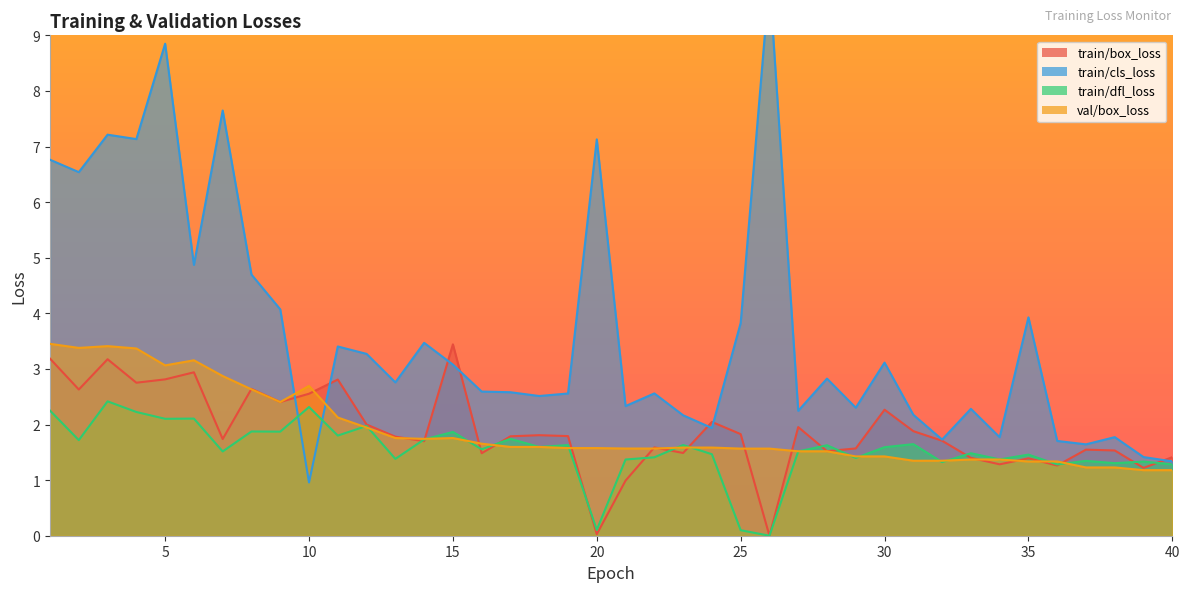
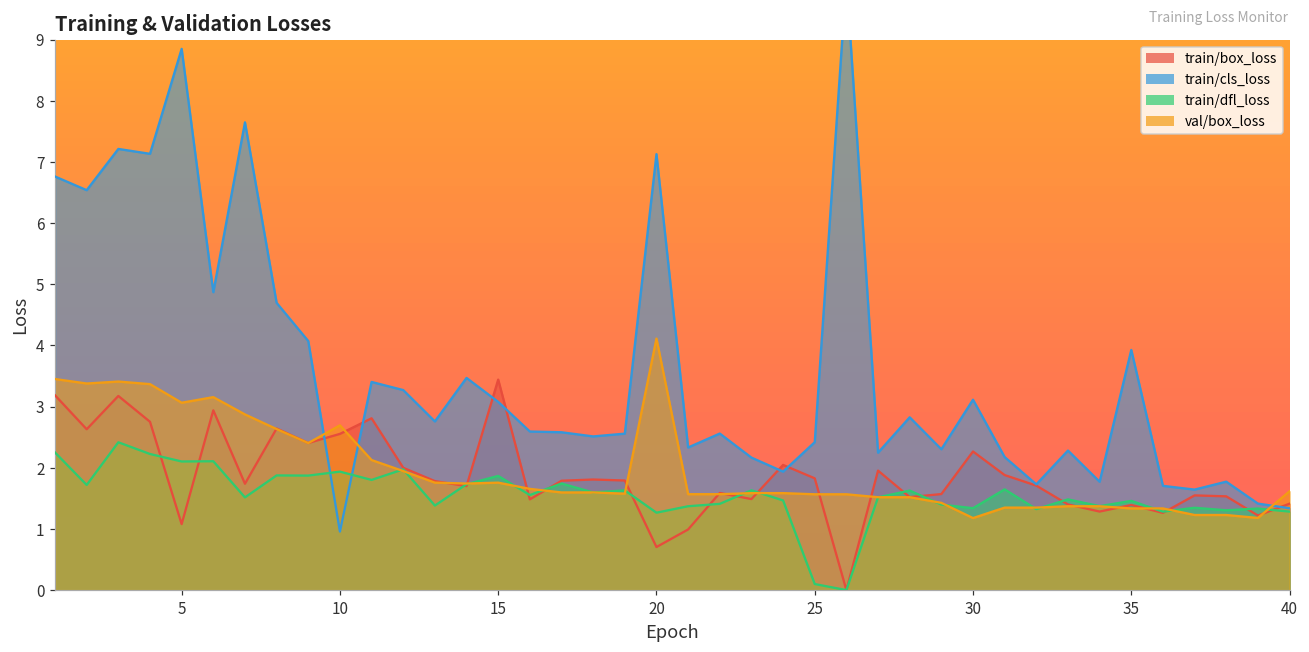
  {
    "train/box_loss": {
-     "5": 2.8,
+     "5": 1.1,
      "10": 2.6,
      "15": 3.4,
-     "20": 0.0,
+     "20": 0.7,
      "25": 1.8,
      "30": 2.3,
      "35": 1.4,
      "40": 1.4
    },
    "train/cls_loss": {
      "5": 8.8,
      "10": 1.0,
      "15": 3.1,
      "20": 7.1,
-     "25": 3.8,
+     "25": 2.4,
      "30": 3.1,
      "35": 3.9,
      "40": 1.3
    },
    "train/dfl_loss": {
      "5": 2.1,
-     "10": 2.3,
+     "10": 1.9,
      "15": 1.9,
-     "20": 0.1,
+     "20": 1.3,
      "25": 0.1,
-     "30": 1.6,
+     "30": 1.3,
      "35": 1.5,
      "40": 1.3
    },
    "val/box_loss": {
      "5": 3.1,
      "10": 2.7,
      "15": 1.8,
-     "20": 1.6,
+     "20": 4.1,
      "25": 1.6,
-     "30": 1.4,
+     "30": 1.2,
      "35": 1.3,
-     "40": 1.2
+     "40": 1.6
    }
  }
